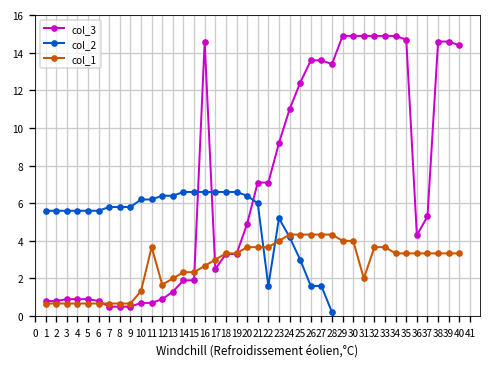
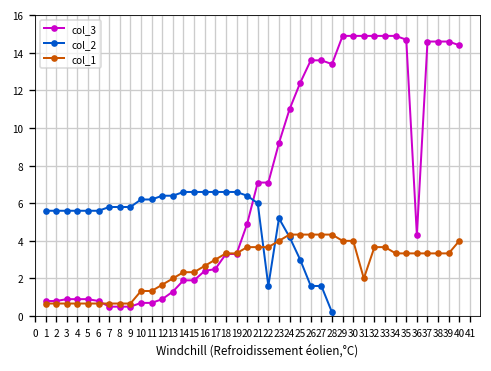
  {
    "col_3": {
      "3": 0.9,
      "4": 0.9,
      "5": 0.9,
      "7": 0.5,
      "8": 0.5,
      "9": 0.5,
      "10": 0.7,
      "11": 0.7,
      "12": 0.9,
      "13": 1.3,
      "14": 1.9,
      "15": 1.9,
-     "16": 14.6,
+     "16": 2.4,
      "17": 2.5,
      "20": 4.9,
      "21": 7.1,
      "22": 7.1,
      "23": 9.2,
      "24": 11.0,
      "25": 12.4,
      "26": 13.6,
      "27": 13.6,
      "28": 13.4,
      "29": 14.9,
      "30": 14.9,
      "31": 14.9,
      "32": 14.9,
      "33": 14.9,
      "34": 14.9,
      "35": 14.7,
      "36": 4.3,
-     "37": 5.3,
+     "37": 14.6,
      "38": 14.6,
      "39": 14.6,
      "40": 14.4
    },
    "col_2": {
      "1": 5.6,
      "2": 5.6,
      "3": 5.6,
      "4": 5.6,
      "5": 5.6,
      "6": 5.6,
      "7": 5.8,
      "8": 5.8,
      "9": 5.8,
      "10": 6.2,
      "11": 6.2,
      "12": 6.4,
      "13": 6.4,
      "14": 6.6,
      "15": 6.6,
      "16": 6.6,
      "17": 6.6,
      "18": 6.6,
      "19": 6.6,
      "20": 6.4,
      "21": 6.0,
      "22": 1.6,
      "23": 5.2,
      "25": 3.0,
      "26": 1.6,
      "27": 1.6,
      "28": 0.2
    },
    "col_1": {
      "3": 0.7,
      "4": 0.7,
      "5": 0.7,
      "7": 0.7,
      "8": 0.7,
      "9": 0.7,
      "10": 1.3,
-     "11": 3.7,
+     "11": 1.3,
      "12": 1.7,
      "13": 2.0,
      "14": 2.3,
      "15": 2.3,
      "16": 2.7,
      "17": 3.0,
      "20": 3.7,
      "21": 3.7,
      "22": 3.7,
      "23": 4.0,
      "25": 4.3,
      "26": 4.3,
      "27": 4.3,
      "28": 4.3,
      "29": 4.0,
      "30": 4.0,
      "31": 2.0,
      "32": 3.7,
      "33": 3.7,
      "34": 3.3,
      "35": 3.3,
      "36": 3.3,
      "37": 3.3,
      "38": 3.3,
      "39": 3.3,
-     "40": 3.3
+     "40": 4.0
    }
  }
